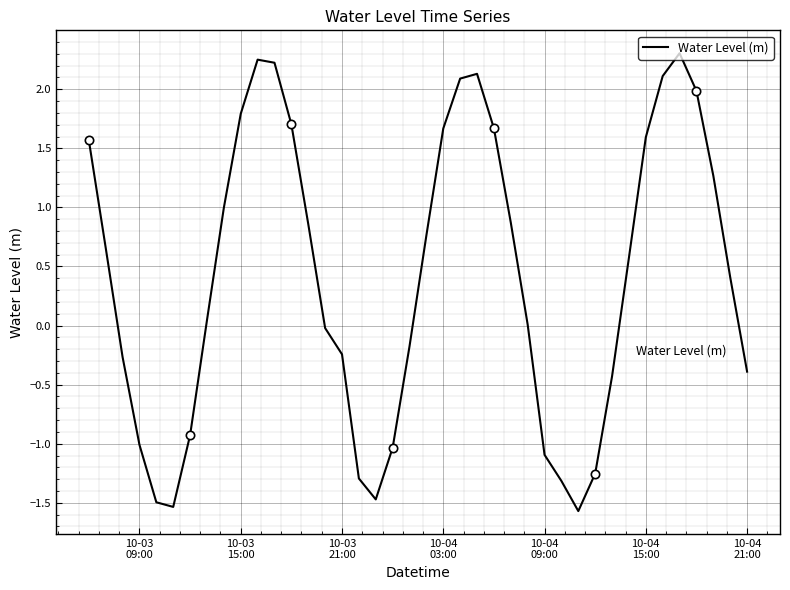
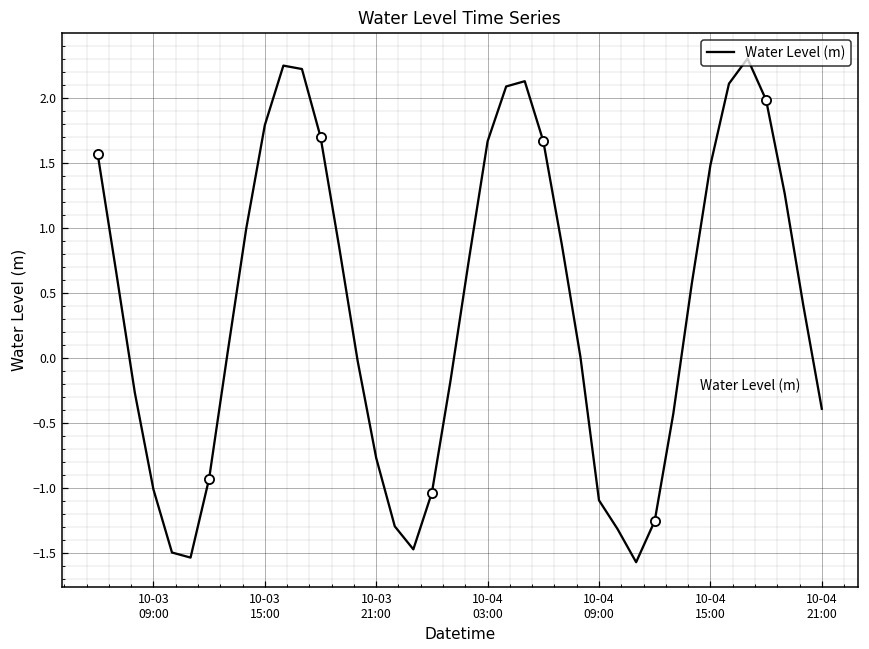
  {
    "Water Level (m)": {
      "10-03 09:00": -1.01,
      "10-03 15:00": 1.79,
-     "10-03 21:00": -0.24,
+     "10-03 21:00": -0.77,
      "10-04 03:00": 1.67,
      "10-04 09:00": -1.09,
-     "10-04 15:00": 1.59,
+     "10-04 15:00": 1.48,
      "10-04 21:00": -0.39
    }
  }
